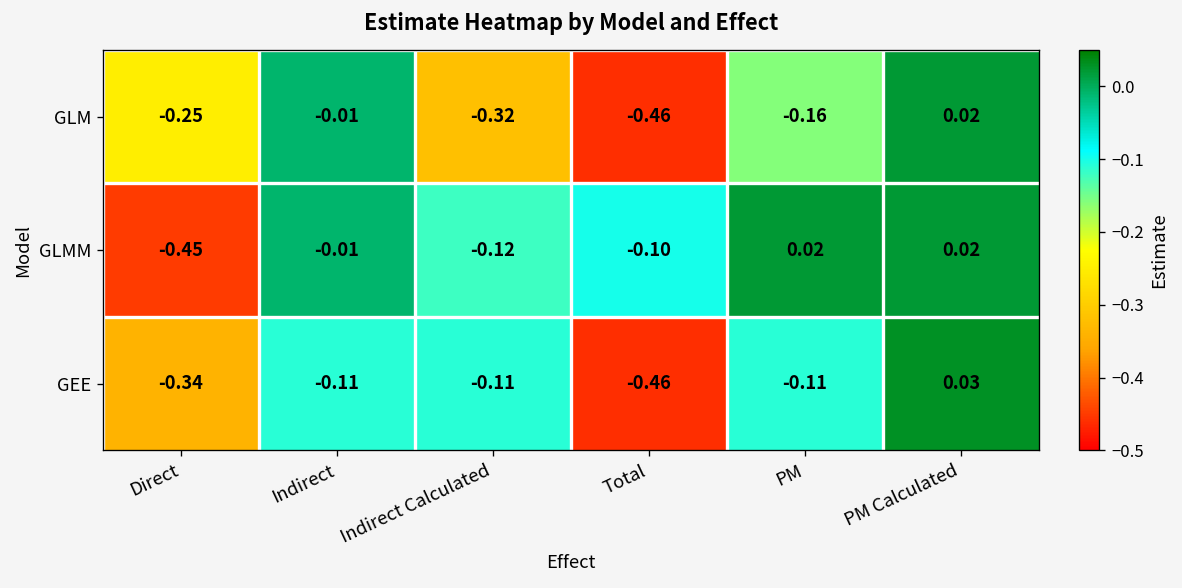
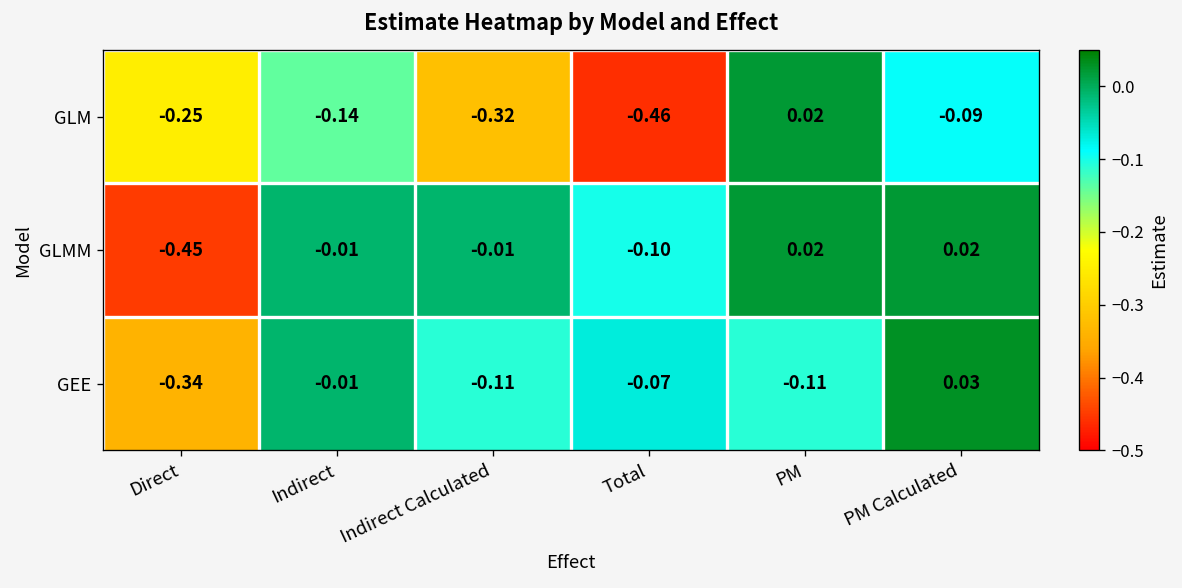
  {
    "GLM": {
      "Direct": -0.25,
-     "Indirect": -0.01,
+     "Indirect": -0.14,
      "Indirect Calculated": -0.32,
      "Total": -0.46,
-     "PM": -0.16,
-     "PM Calculated": 0.02
+     "PM": 0.02,
+     "PM Calculated": -0.09
    },
    "GLMM": {
      "Direct": -0.45,
      "Indirect": -0.01,
-     "Indirect Calculated": -0.12,
+     "Indirect Calculated": -0.01,
      "Total": -0.10,
      "PM": 0.02,
      "PM Calculated": 0.02
    },
    "GEE": {
      "Direct": -0.34,
-     "Indirect": -0.11,
+     "Indirect": -0.01,
      "Indirect Calculated": -0.11,
-     "Total": -0.46,
+     "Total": -0.07,
      "PM": -0.11,
      "PM Calculated": 0.03
    }
  }
